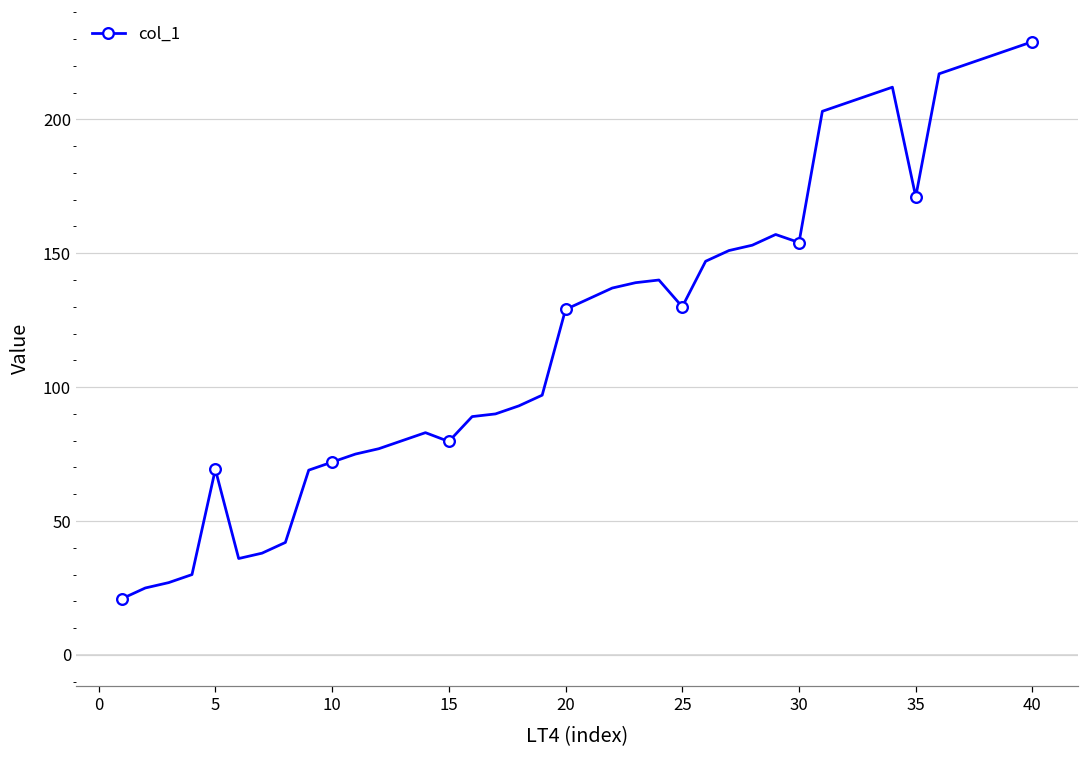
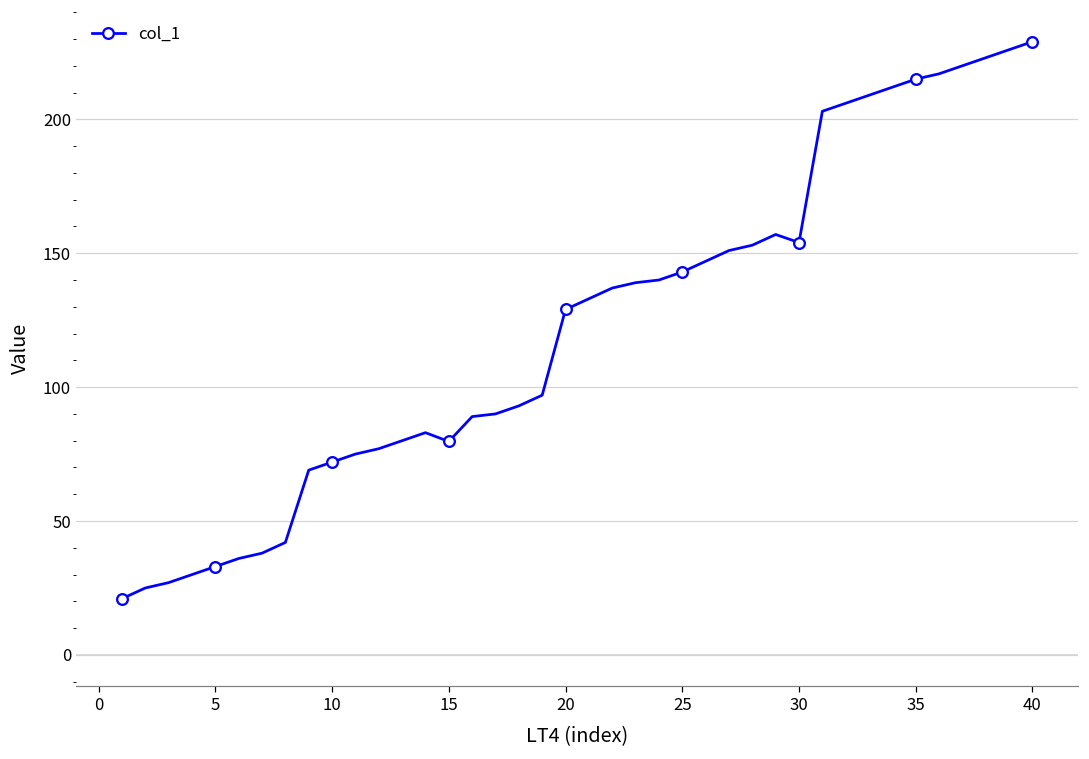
  {
-   "5": 69,
+   "5": 33,
    "10": 72,
    "15": 80,
    "20": 129,
-   "25": 130,
+   "25": 143,
    "30": 154,
-   "35": 171,
+   "35": 215,
    "40": 229
  }
